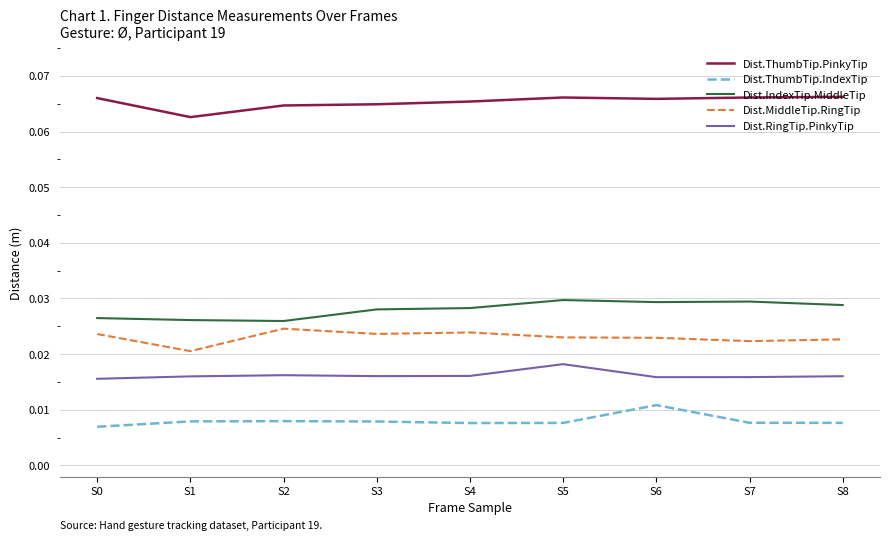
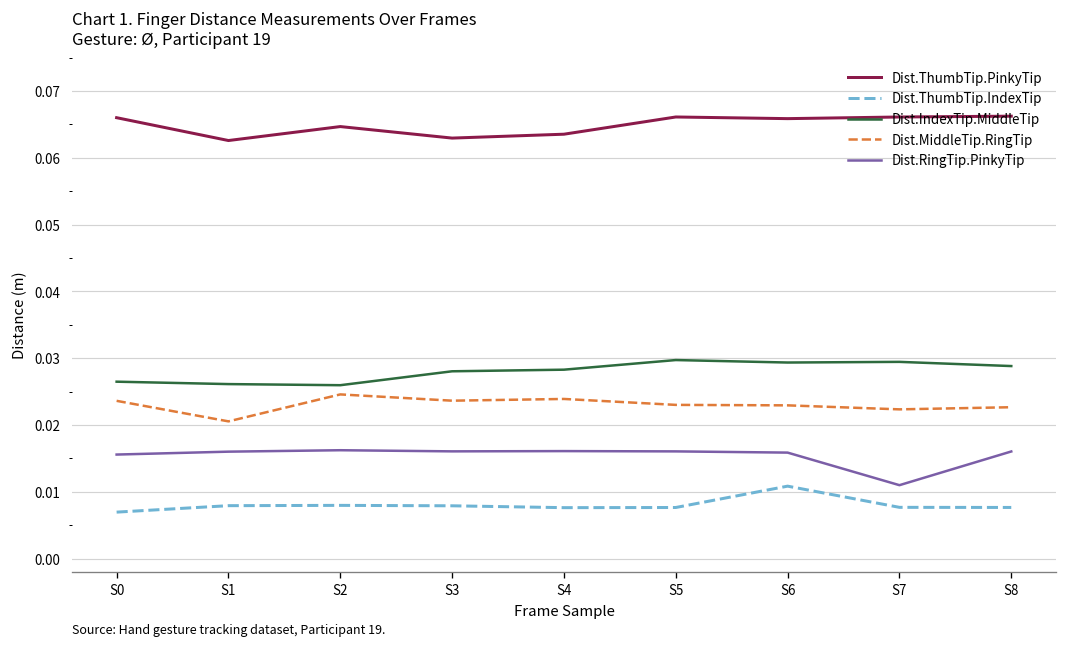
  {
    "Dist.ThumbTip.PinkyTip": {
      "S0": 0.066,
      "S1": 0.063,
      "S2": 0.065,
-     "S3": 0.065,
-     "S4": 0.065,
+     "S3": 0.063,
+     "S4": 0.064,
      "S5": 0.066,
      "S6": 0.066,
      "S7": 0.066,
      "S8": 0.066
    },
    "Dist.ThumbTip.IndexTip": {
      "S0": 0.007,
      "S1": 0.008,
      "S2": 0.008,
      "S3": 0.008,
      "S4": 0.008,
      "S5": 0.008,
      "S6": 0.011,
      "S7": 0.008,
      "S8": 0.008
    },
    "Dist.IndexTip.MiddleTip": {
      "S0": 0.026,
      "S1": 0.026,
      "S2": 0.026,
      "S3": 0.028,
      "S4": 0.028,
      "S5": 0.030,
      "S6": 0.029,
      "S7": 0.029,
      "S8": 0.029
    },
    "Dist.MiddleTip.RingTip": {
      "S0": 0.024,
      "S1": 0.021,
      "S2": 0.025,
      "S3": 0.024,
      "S4": 0.024,
      "S5": 0.023,
      "S6": 0.023,
      "S7": 0.022,
      "S8": 0.023
    },
    "Dist.RingTip.PinkyTip": {
      "S0": 0.016,
      "S1": 0.016,
      "S2": 0.016,
      "S3": 0.016,
      "S4": 0.016,
-     "S5": 0.018,
+     "S5": 0.016,
      "S6": 0.016,
-     "S7": 0.016,
+     "S7": 0.011,
      "S8": 0.016
    }
  }
